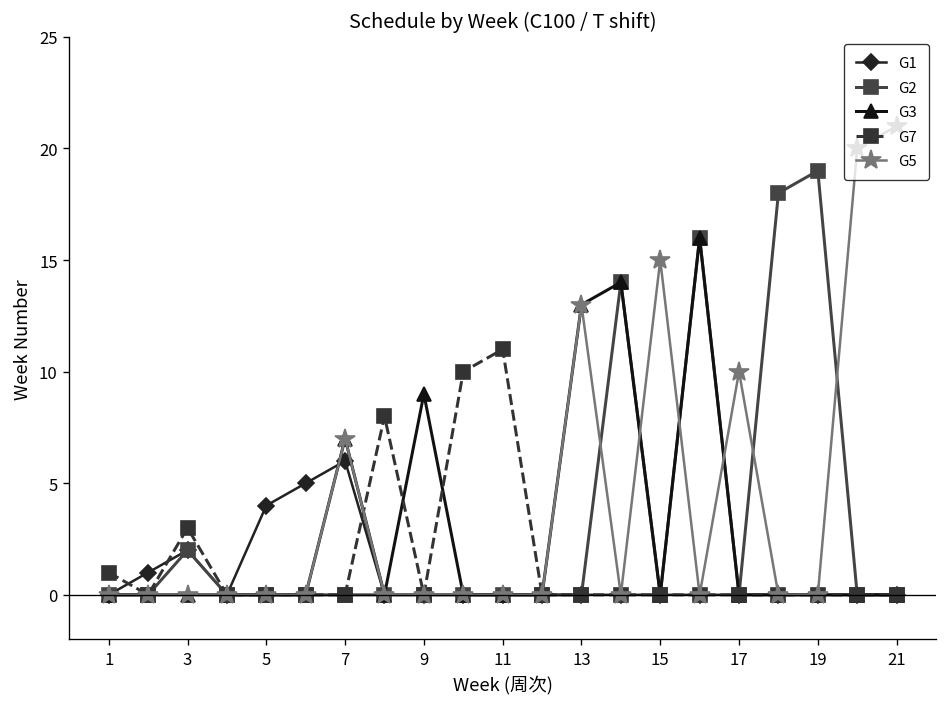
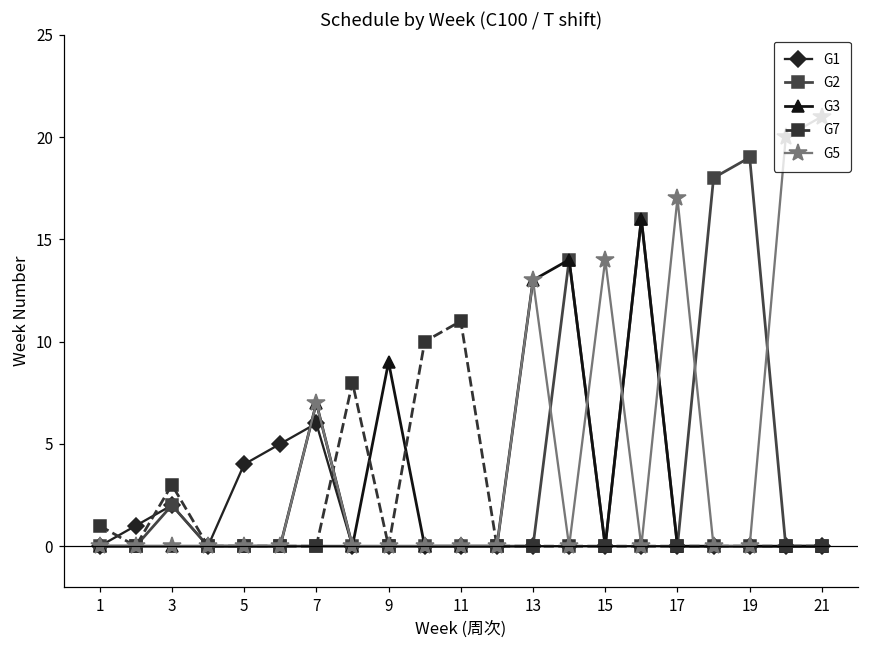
  {
    "G5": {
-     "15": 15,
-     "17": 10
+     "15": 14,
+     "17": 17
    }
  }
